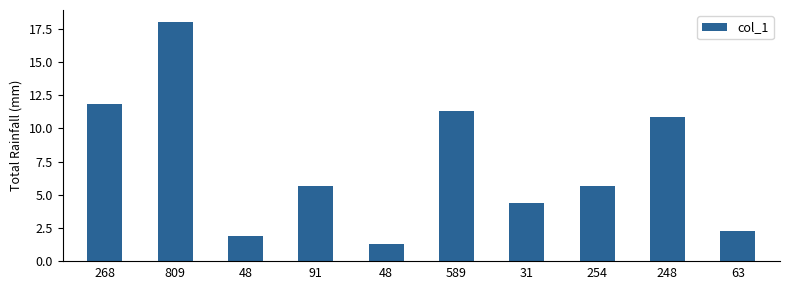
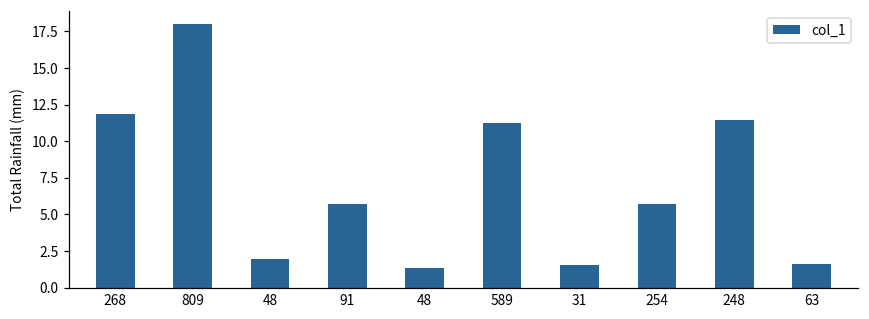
  {
    "268": 11.8,
    "809": 18.0,
    "91": 5.7,
    "589": 11.3,
-   "31": 4.4,
+   "31": 1.5,
    "254": 5.7,
-   "248": 10.8,
-   "63": 2.3
+   "248": 11.4,
+   "63": 1.6
  }
